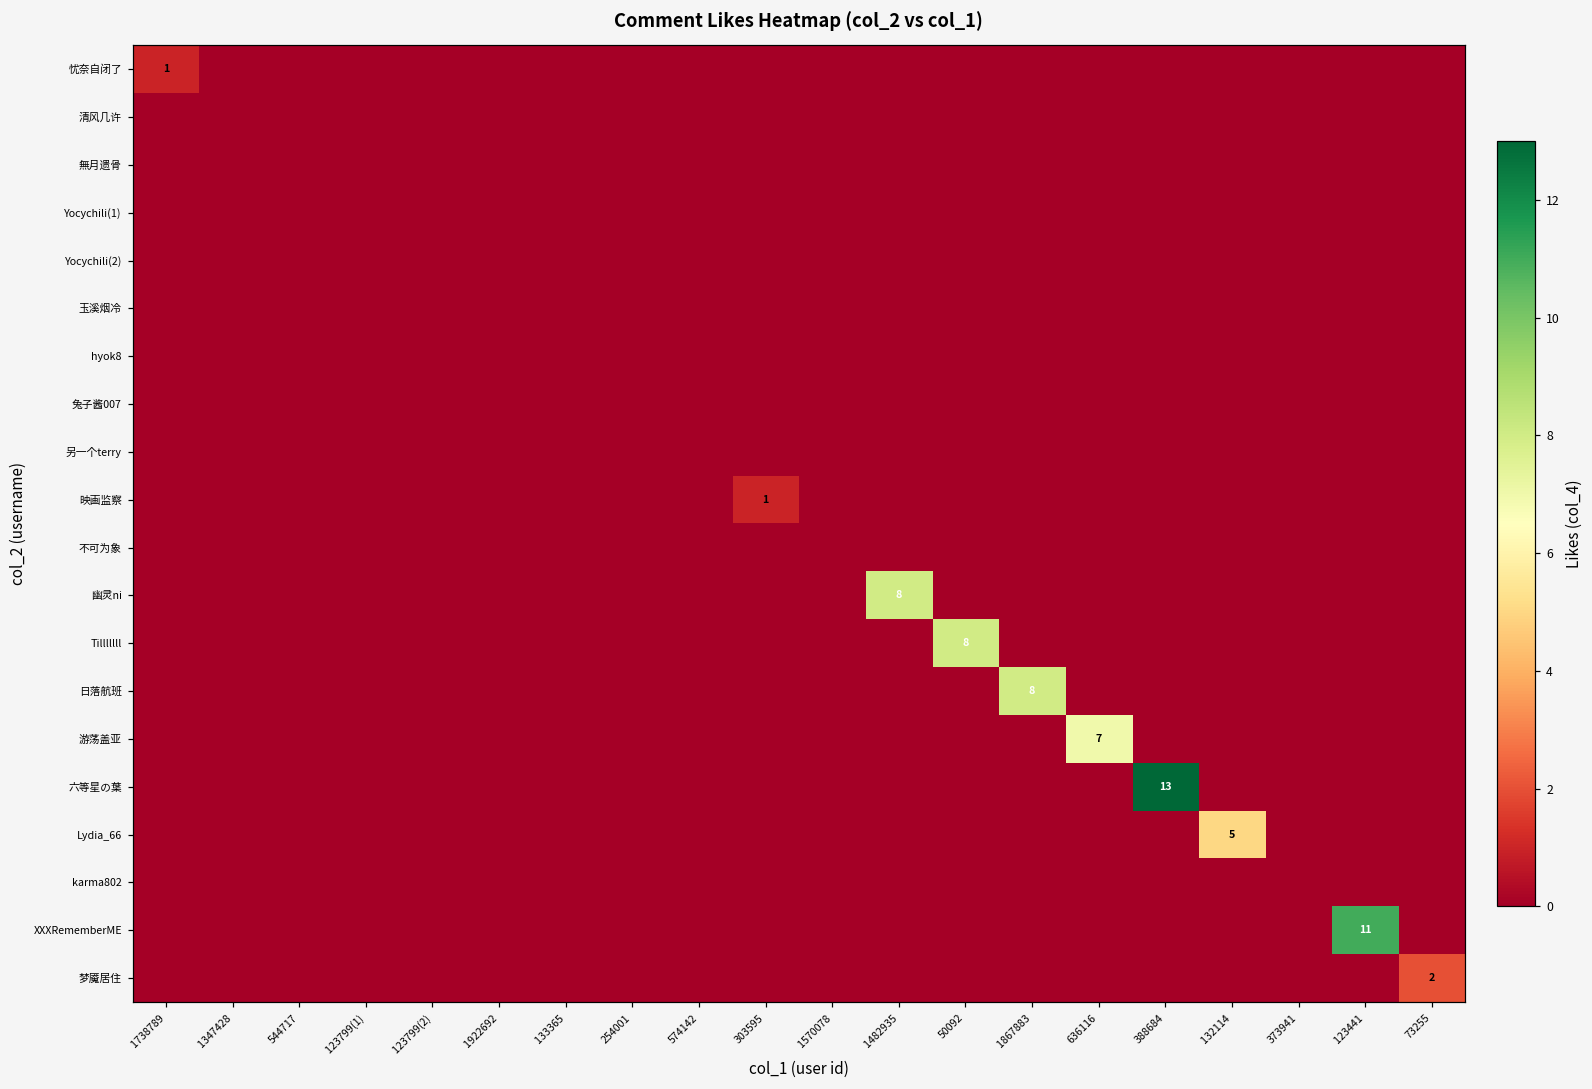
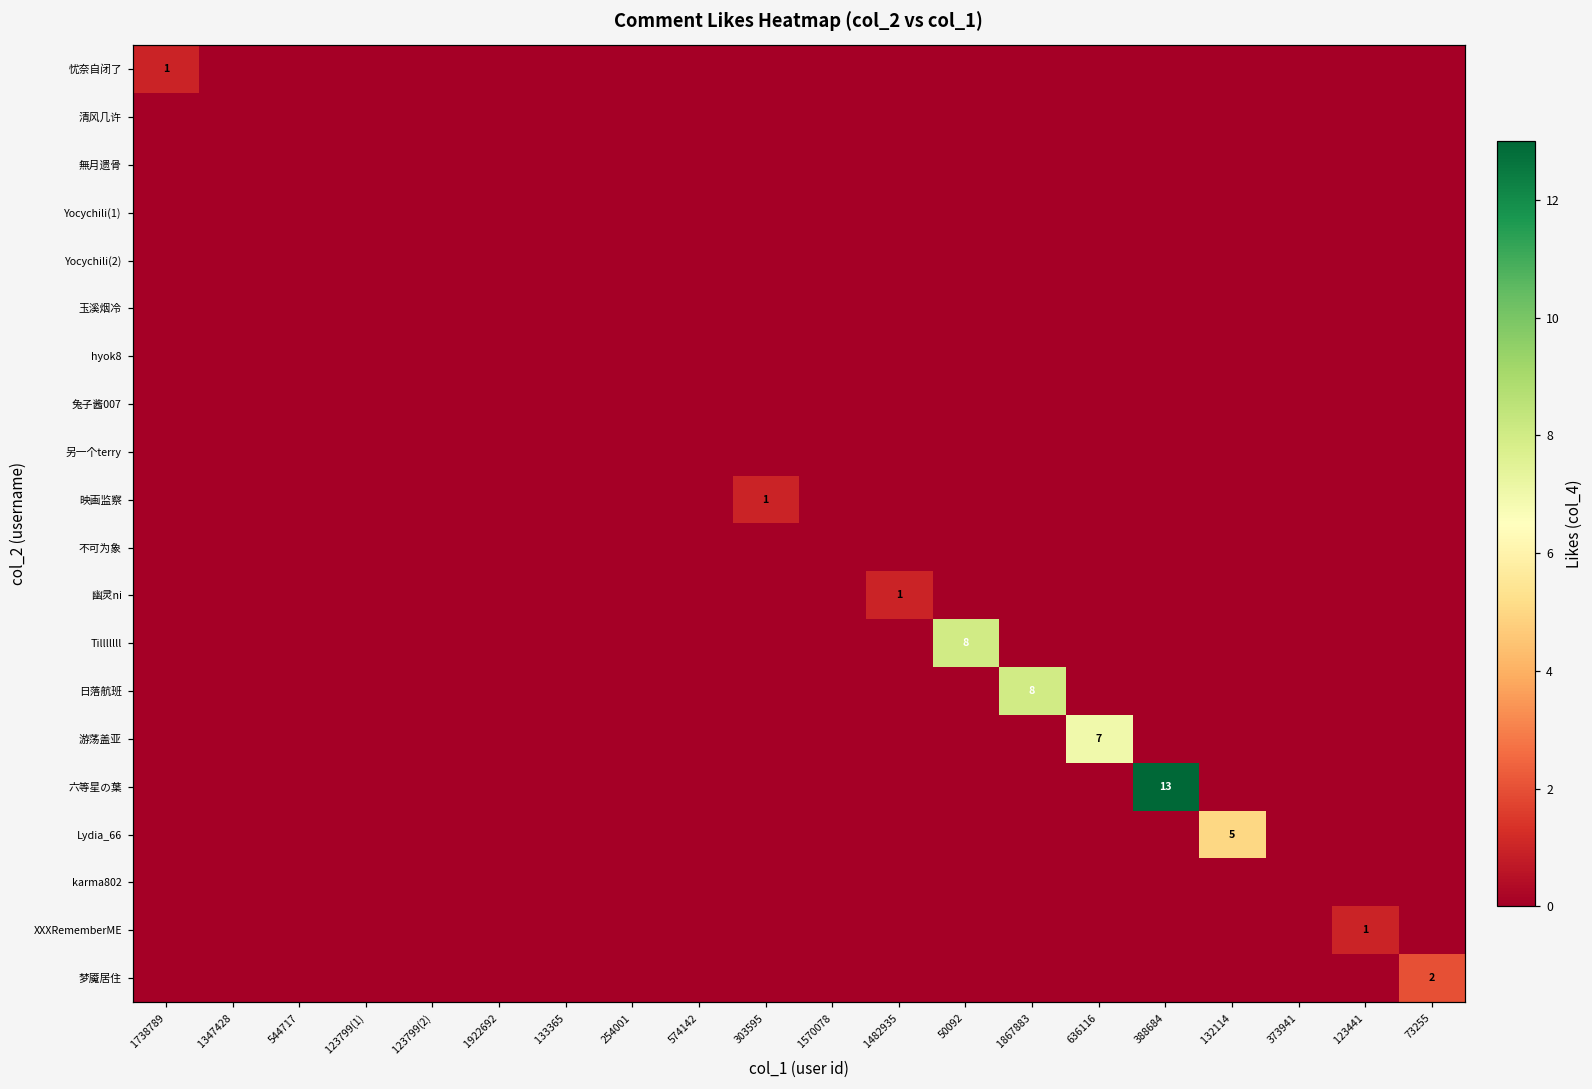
  {
    "忧奈自闭了": {
      "1738789": 1
    },
    "映画监察": {
      "303595": 1
    },
    "幽灵ni": {
-     "1482935": 8
+     "1482935": 1
    },
    "Tilllllll": {
      "50092": 8
    },
    "日落航班": {
      "1867883": 8
    },
    "游荡盖亚": {
      "636116": 7
    },
    "六等星の葉": {
      "388684": 13
    },
    "Lydia_66": {
      "132114": 5
    },
    "XXXRememberME": {
-     "123441": 11
+     "123441": 1
    },
    "梦魇居住": {
      "73255": 2
    }
  }
